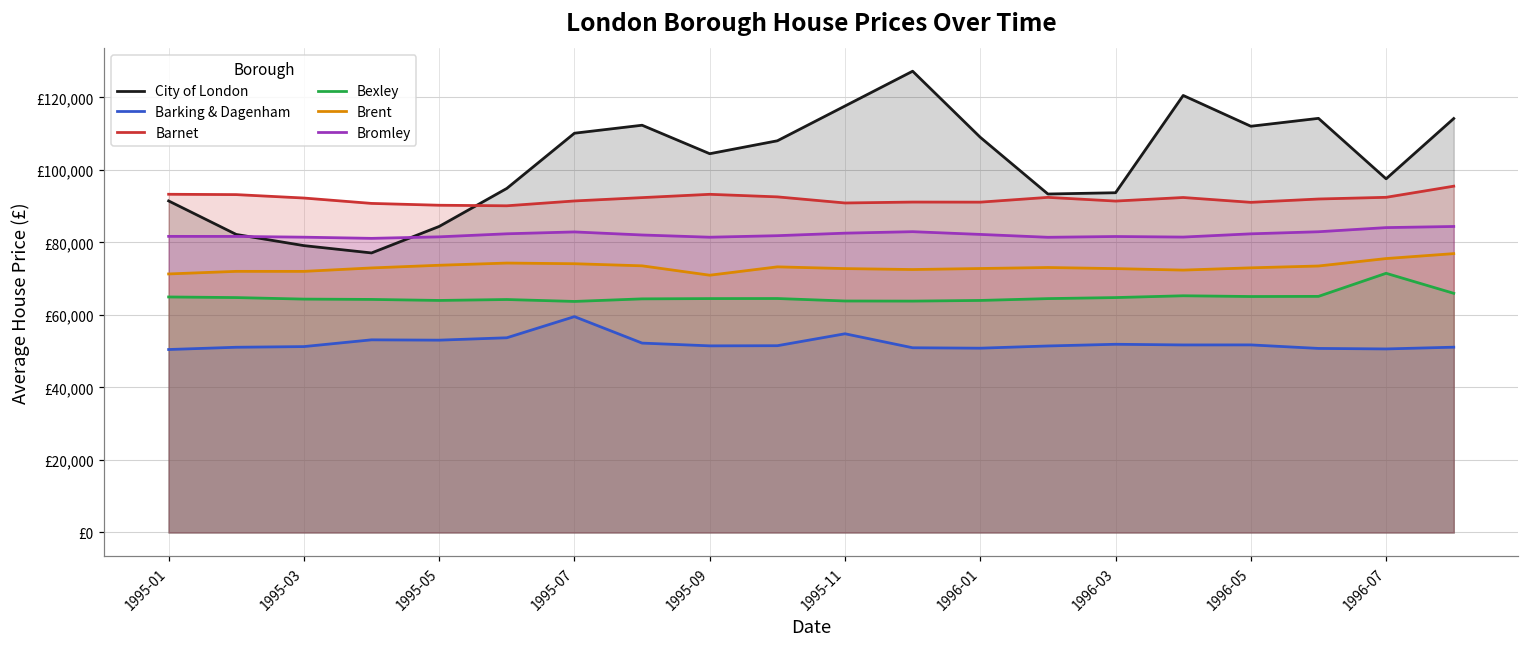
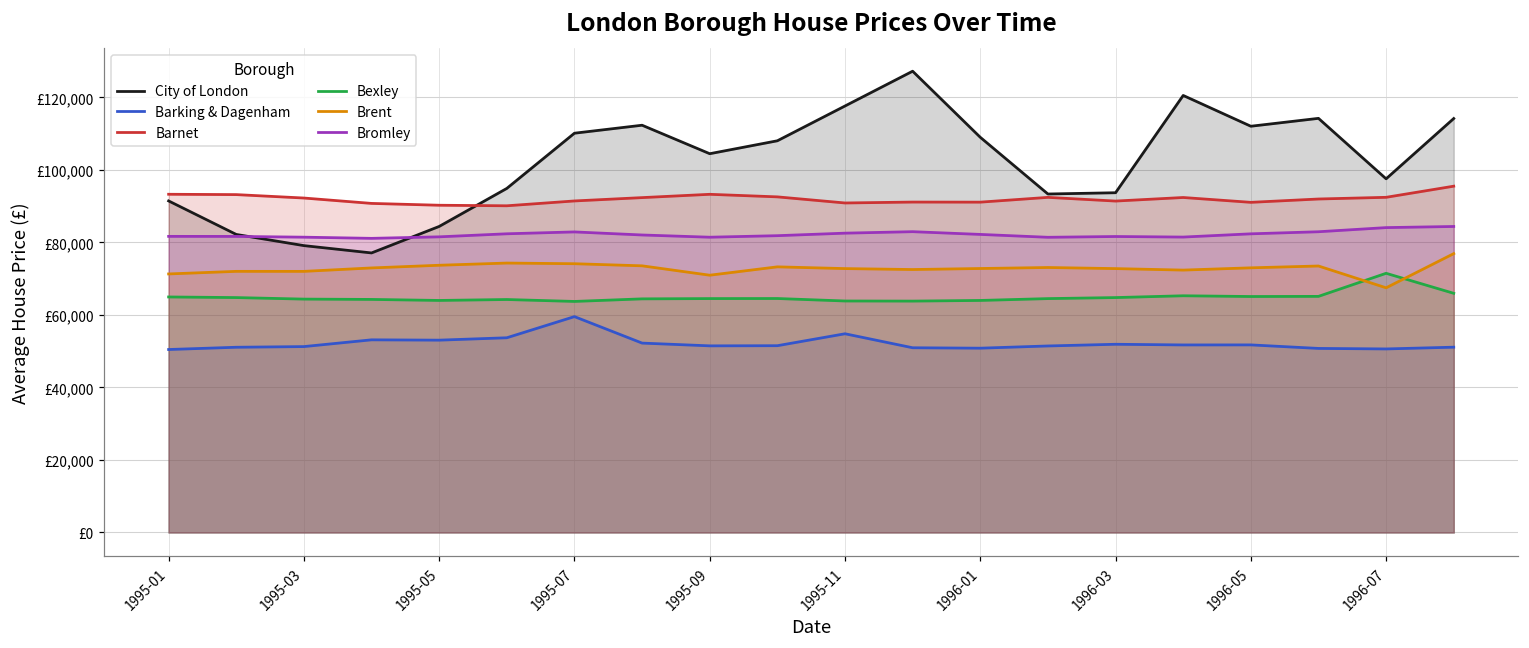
  {
    "City of London": {
      "1995-01": "£91,000",
      "1995-03": "£79,000",
      "1995-05": "£84,000",
      "1995-07": "£110,000",
      "1995-09": "£104,000",
      "1995-11": "£118,000",
      "1996-01": "£109,000",
      "1996-03": "£94,000",
      "1996-05": "£112,000",
      "1996-07": "£98,000"
    },
    "Barking & Dagenham": {
      "1995-01": "£50,000",
      "1995-03": "£51,000",
      "1995-05": "£53,000",
      "1995-07": "£60,000",
      "1995-09": "£51,000",
      "1995-11": "£55,000",
      "1996-01": "£51,000",
      "1996-03": "£52,000",
      "1996-05": "£52,000",
      "1996-07": "£51,000"
    },
    "Barnet": {
      "1995-01": "£93,000",
      "1995-03": "£92,000",
      "1995-05": "£90,000",
      "1995-07": "£91,000",
      "1995-09": "£93,000",
      "1995-11": "£91,000",
      "1996-01": "£91,000",
      "1996-03": "£91,000",
      "1996-05": "£91,000",
      "1996-07": "£92,000"
    },
    "Bexley": {
      "1995-01": "£65,000",
      "1995-03": "£64,000",
      "1995-05": "£64,000",
      "1995-07": "£64,000",
      "1995-09": "£65,000",
      "1995-11": "£64,000",
      "1996-01": "£64,000",
      "1996-03": "£65,000",
      "1996-05": "£65,000",
      "1996-07": "£71,000"
    },
    "Brent": {
      "1995-01": "£71,000",
      "1995-03": "£72,000",
      "1995-05": "£74,000",
      "1995-07": "£74,000",
      "1995-09": "£71,000",
      "1995-11": "£73,000",
      "1996-01": "£73,000",
      "1996-03": "£73,000",
      "1996-05": "£73,000",
-     "1996-07": "£76,000"
+     "1996-07": "£67,000"
    },
    "Bromley": {
      "1995-01": "£82,000",
      "1995-03": "£81,000",
      "1995-05": "£82,000",
      "1995-07": "£83,000",
      "1995-09": "£81,000",
      "1995-11": "£83,000",
      "1996-01": "£82,000",
      "1996-03": "£82,000",
      "1996-05": "£82,000",
      "1996-07": "£84,000"
    }
  }
